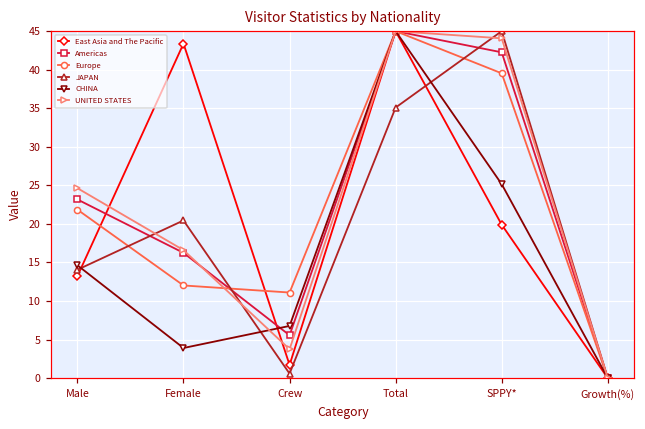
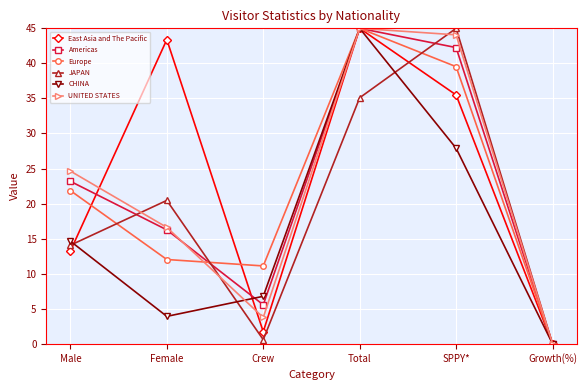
  {
    "East Asia and The Pacific": {
      "Male": 13,
      "Female": 43,
      "Crew": 2,
-     "SPPY*": 20
+     "SPPY*": 36
    },
    "CHINA": {
      "Male": 15,
      "Female": 4,
      "Crew": 7,
-     "SPPY*": 25
+     "SPPY*": 28
    }
  }
